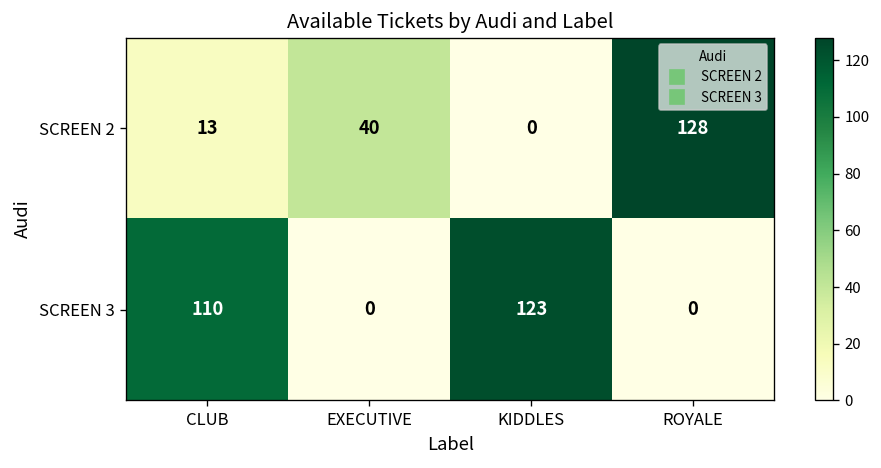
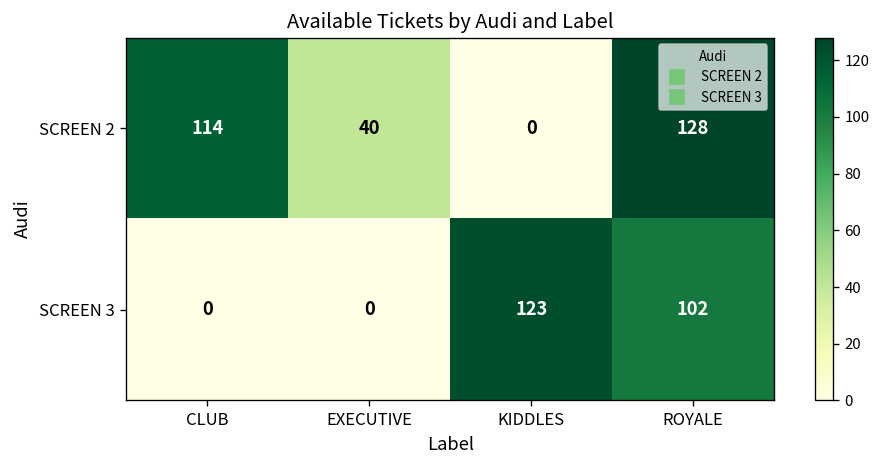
  {
    "SCREEN 2": {
-     "CLUB": 13,
+     "CLUB": 114,
      "EXECUTIVE": 40,
      "KIDDLES": 0,
      "ROYALE": 128
    },
    "SCREEN 3": {
-     "CLUB": 110,
+     "CLUB": 0,
      "EXECUTIVE": 0,
      "KIDDLES": 123,
-     "ROYALE": 0
+     "ROYALE": 102
    }
  }
